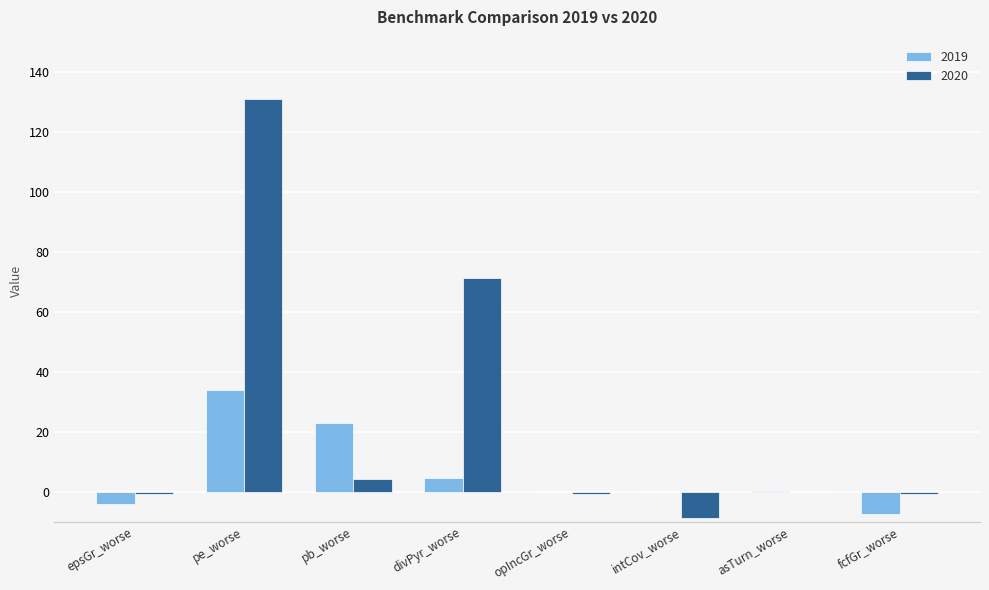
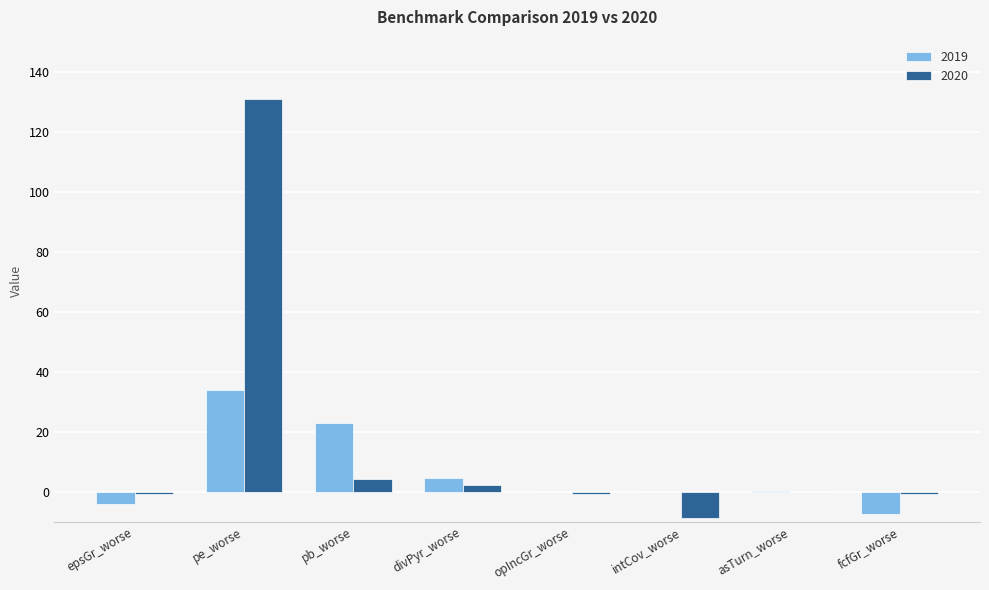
  {
    "2019": {
      "epsGr_worse": -4,
      "pe_worse": 34,
      "pb_worse": 23,
      "divPyr_worse": 5,
      "fcfGr_worse": -7
    },
    "2020": {
      "pe_worse": 131,
      "pb_worse": 4,
-     "divPyr_worse": 71,
+     "divPyr_worse": 2,
      "intCov_worse": -9
    }
  }
